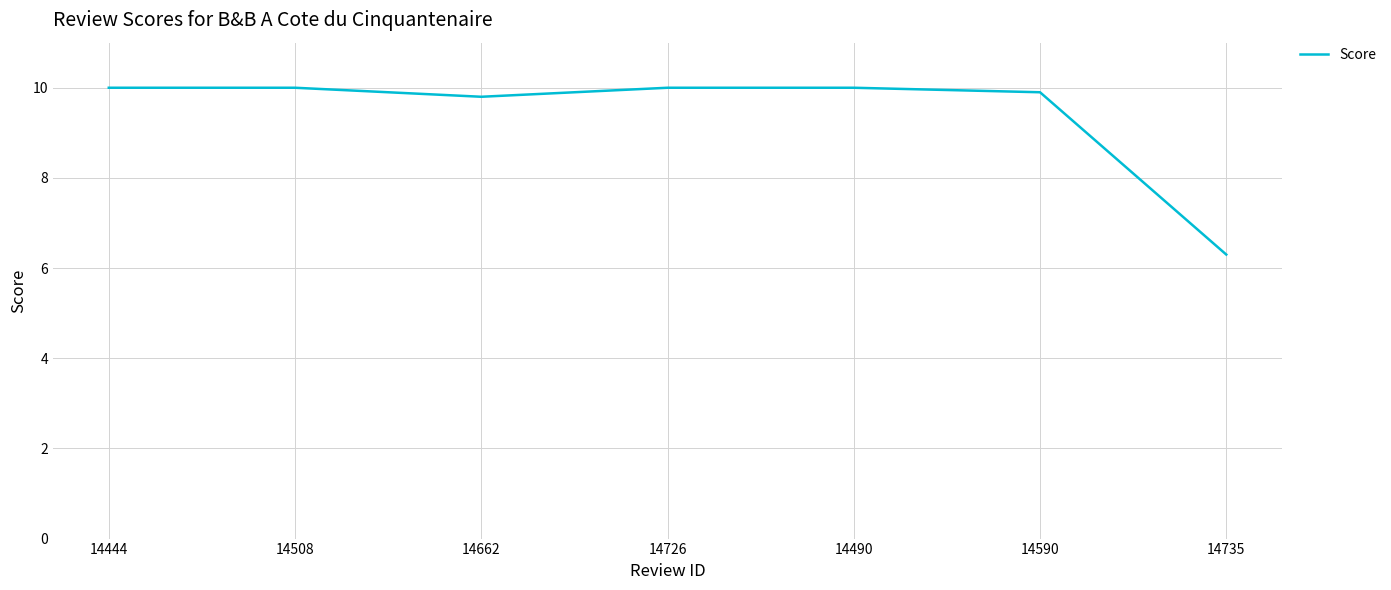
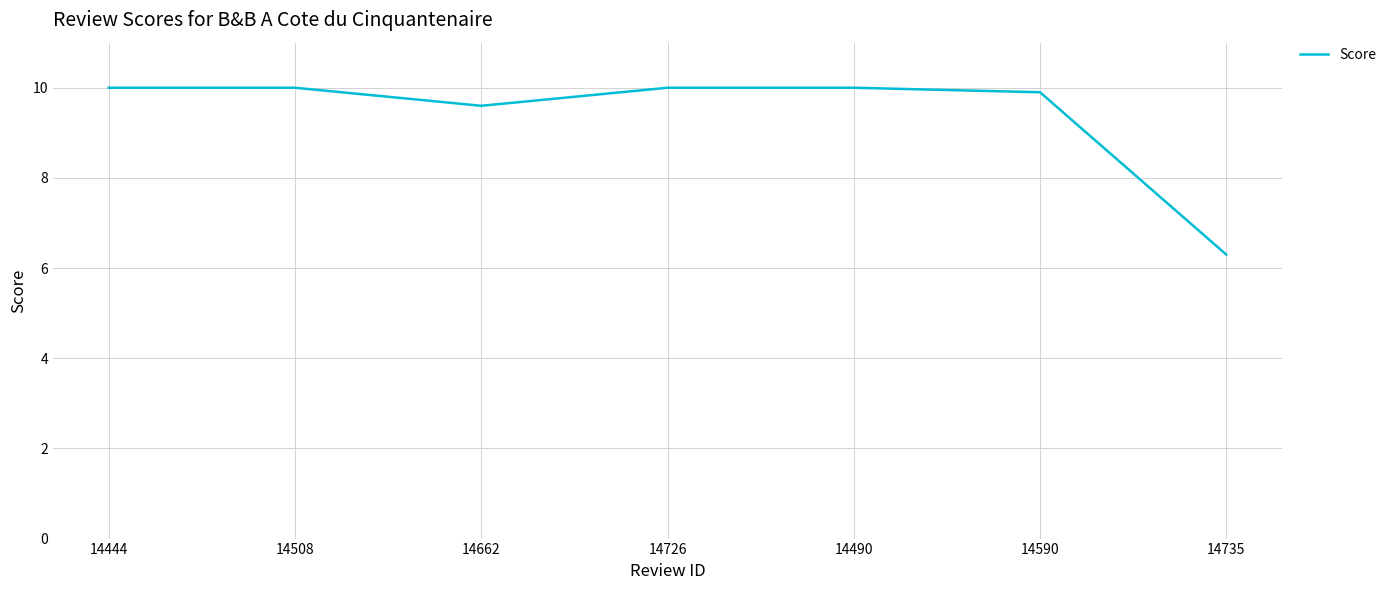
  {
    "14444": 10.0,
    "14508": 10.0,
-   "14662": 9.8,
+   "14662": 9.6,
    "14726": 10.0,
    "14490": 10.0,
    "14590": 9.9,
    "14735": 6.3
  }
